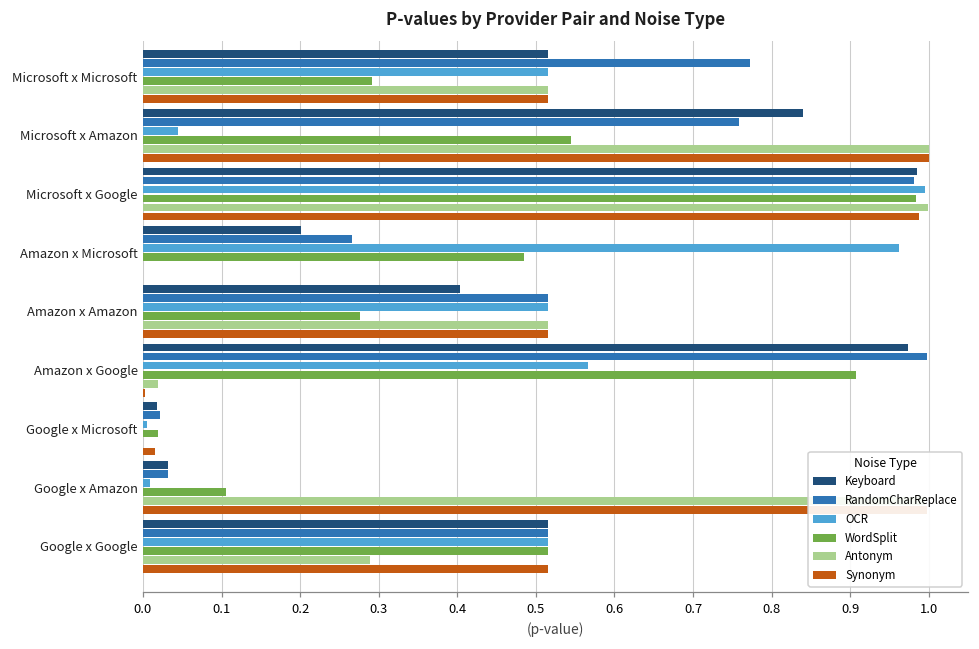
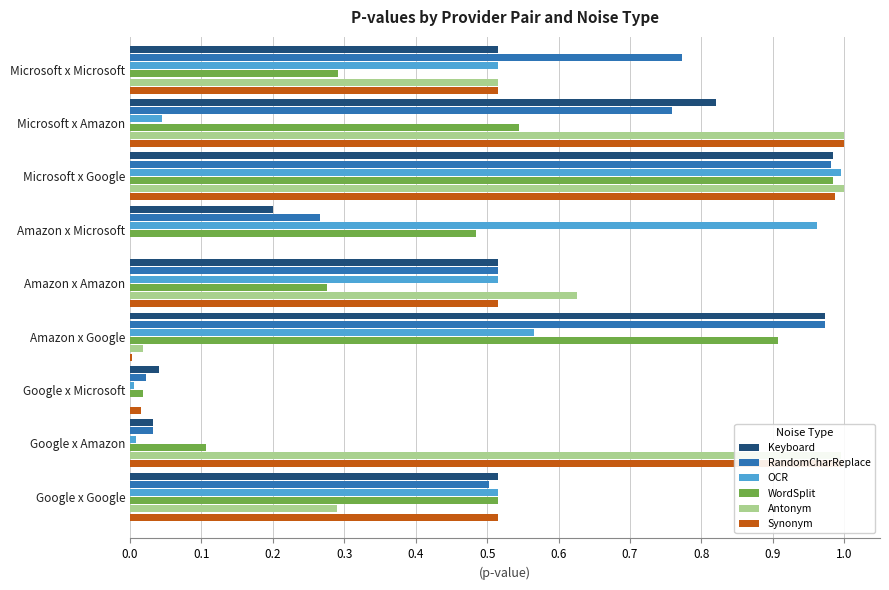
  {
    "Keyboard": {
      "Microsoft x Microsoft": 0.52,
-     "Microsoft x Amazon": 0.84,
+     "Microsoft x Amazon": 0.82,
      "Microsoft x Google": 0.98,
      "Amazon x Microsoft": 0.20,
-     "Amazon x Amazon": 0.40,
+     "Amazon x Amazon": 0.52,
      "Amazon x Google": 0.97,
-     "Google x Microsoft": 0.02,
+     "Google x Microsoft": 0.04,
      "Google x Amazon": 0.03,
      "Google x Google": 0.52
    },
    "RandomCharReplace": {
      "Microsoft x Microsoft": 0.77,
      "Microsoft x Amazon": 0.76,
      "Microsoft x Google": 0.98,
      "Amazon x Microsoft": 0.27,
      "Amazon x Amazon": 0.52,
-     "Amazon x Google": 1.00,
+     "Amazon x Google": 0.97,
      "Google x Microsoft": 0.02,
      "Google x Amazon": 0.03,
-     "Google x Google": 0.52
+     "Google x Google": 0.50
    },
    "OCR": {
      "Microsoft x Microsoft": 0.52,
      "Microsoft x Amazon": 0.04,
      "Microsoft x Google": 1.00,
      "Amazon x Microsoft": 0.96,
      "Amazon x Amazon": 0.52,
      "Amazon x Google": 0.57,
      "Google x Microsoft": 0.01,
      "Google x Amazon": 0.01,
      "Google x Google": 0.52
    },
    "WordSplit": {
      "Microsoft x Microsoft": 0.29,
      "Microsoft x Amazon": 0.55,
      "Microsoft x Google": 0.98,
      "Amazon x Microsoft": 0.48,
      "Amazon x Amazon": 0.28,
      "Amazon x Google": 0.91,
      "Google x Microsoft": 0.02,
      "Google x Amazon": 0.11,
      "Google x Google": 0.52
    },
    "Antonym": {
      "Microsoft x Microsoft": 0.52,
      "Microsoft x Amazon": 1.00,
      "Microsoft x Google": 1.00,
-     "Amazon x Amazon": 0.52,
+     "Amazon x Amazon": 0.63,
      "Amazon x Google": 0.02,
      "Google x Google": 0.29
    },
    "Synonym": {
      "Microsoft x Microsoft": 0.52,
      "Microsoft x Amazon": 1.00,
      "Microsoft x Google": 0.99,
      "Amazon x Amazon": 0.52,
      "Google x Microsoft": 0.02,
      "Google x Google": 0.52
    }
  }
